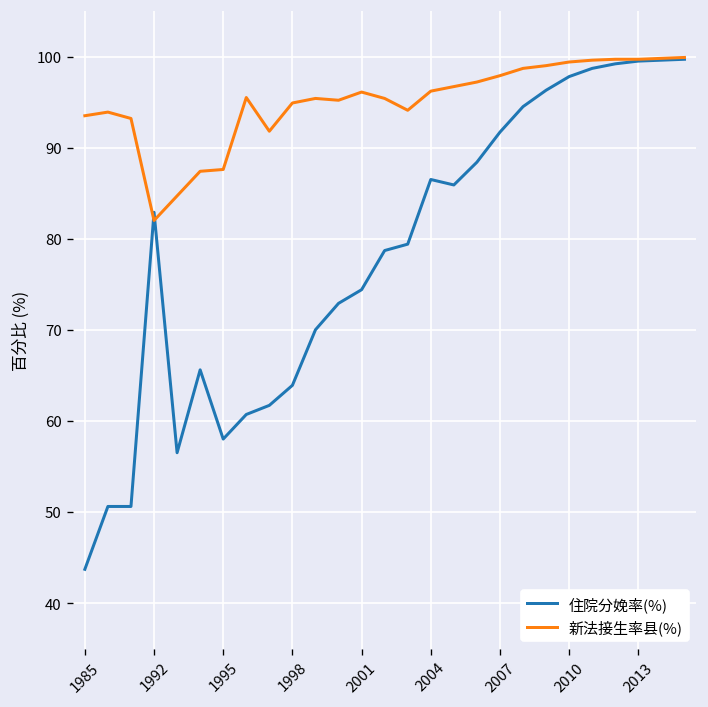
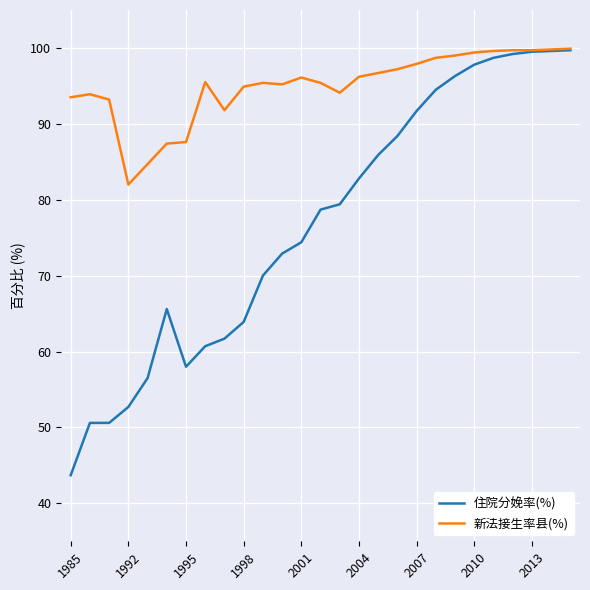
  {
    "住院分娩率(%)": {
      "1985": 44,
-     "1992": 83,
+     "1992": 53,
      "1995": 58,
      "1998": 64,
      "2001": 74,
-     "2004": 87,
+     "2004": 83,
      "2007": 92,
      "2010": 98
    },
    "新法接生率县(%)": {
      "1985": 94,
      "1992": 82,
      "1995": 88,
      "1998": 95,
      "2001": 96,
      "2004": 96,
      "2007": 98,
      "2010": 99
    }
  }
